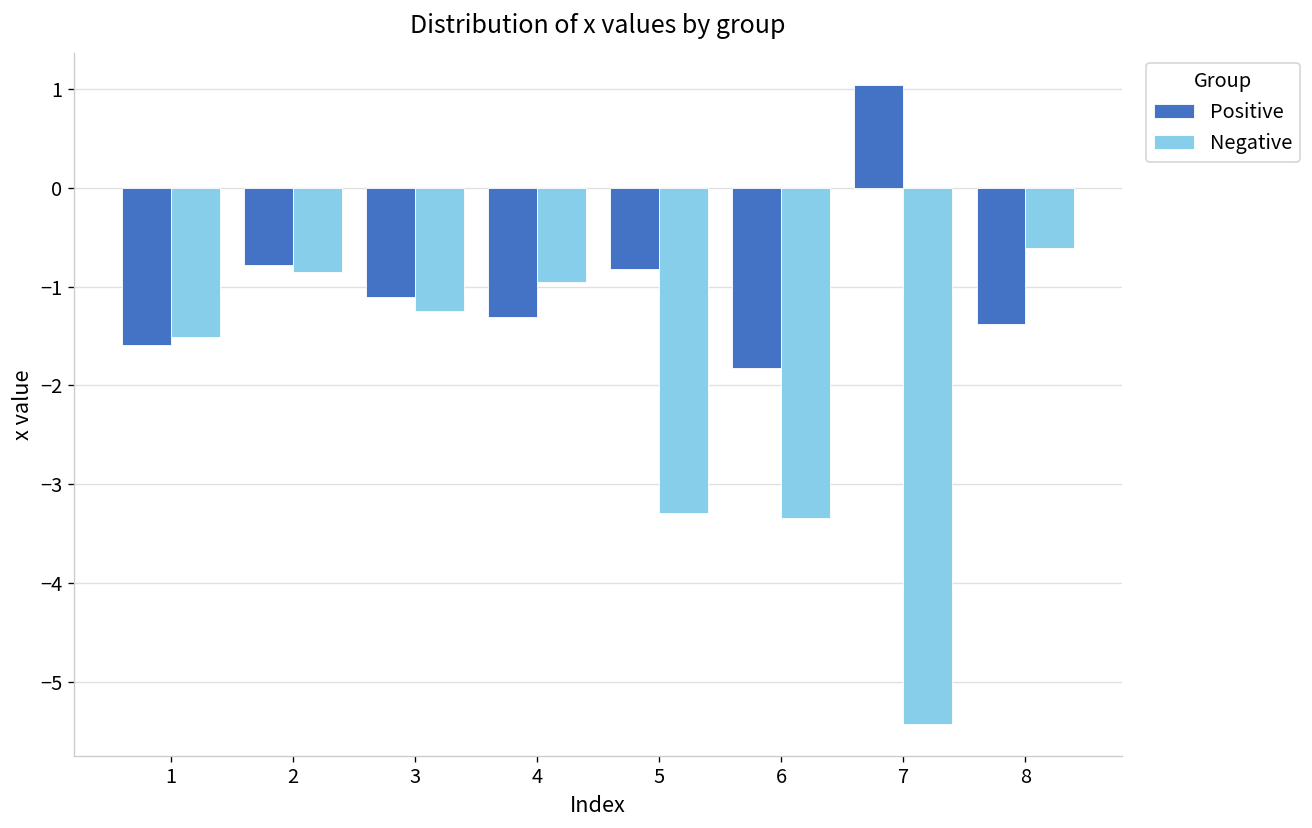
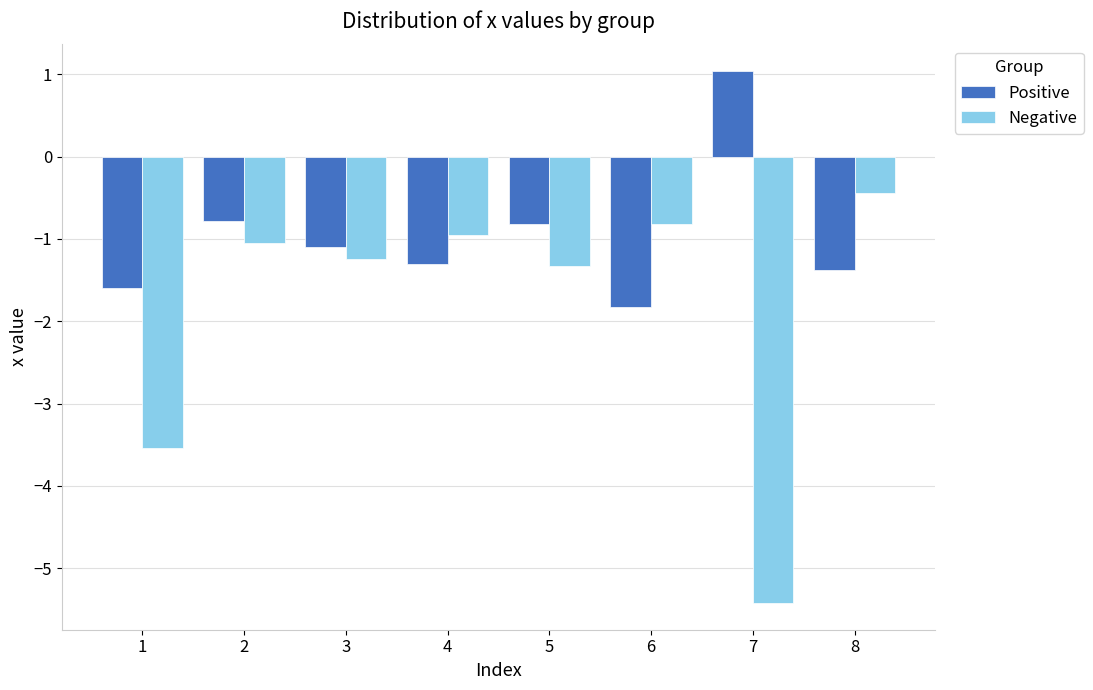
  {
    "Positive": {
      "1": -1.6,
      "2": -0.8,
      "3": -1.1,
      "4": -1.3,
      "5": -0.8,
      "6": -1.8,
      "7": 1.0,
      "8": -1.4
    },
    "Negative": {
-     "1": -1.5,
-     "2": -0.8,
+     "1": -3.5,
+     "2": -1.0,
      "3": -1.2,
      "4": -1.0,
-     "5": -3.3,
-     "6": -3.3,
+     "5": -1.3,
+     "6": -0.8,
      "7": -5.4,
-     "8": -0.6
+     "8": -0.4
    }
  }
